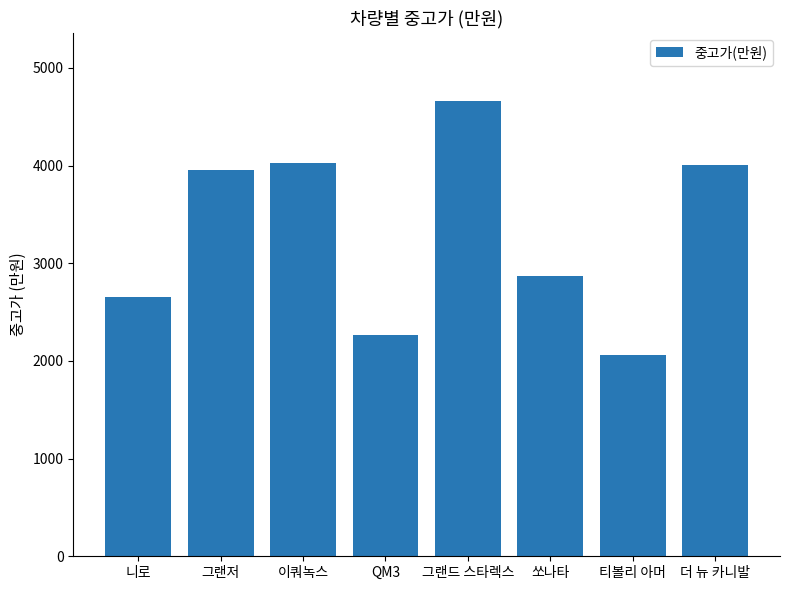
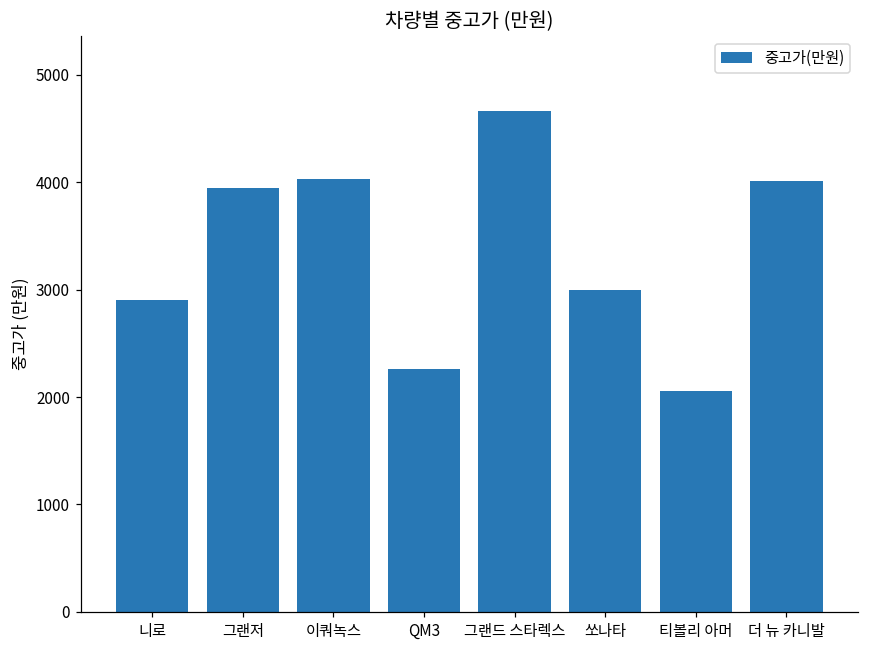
  {
-   "니로": 2700,
+   "니로": 2900,
    "그랜저": 4000,
    "이쿼녹스": 4000,
    "QM3": 2300,
    "그랜드 스타렉스": 4700,
-   "쏘나타": 2900,
+   "쏘나타": 3000,
    "티볼리 아머": 2100,
    "더 뉴 카니발": 4000
  }
